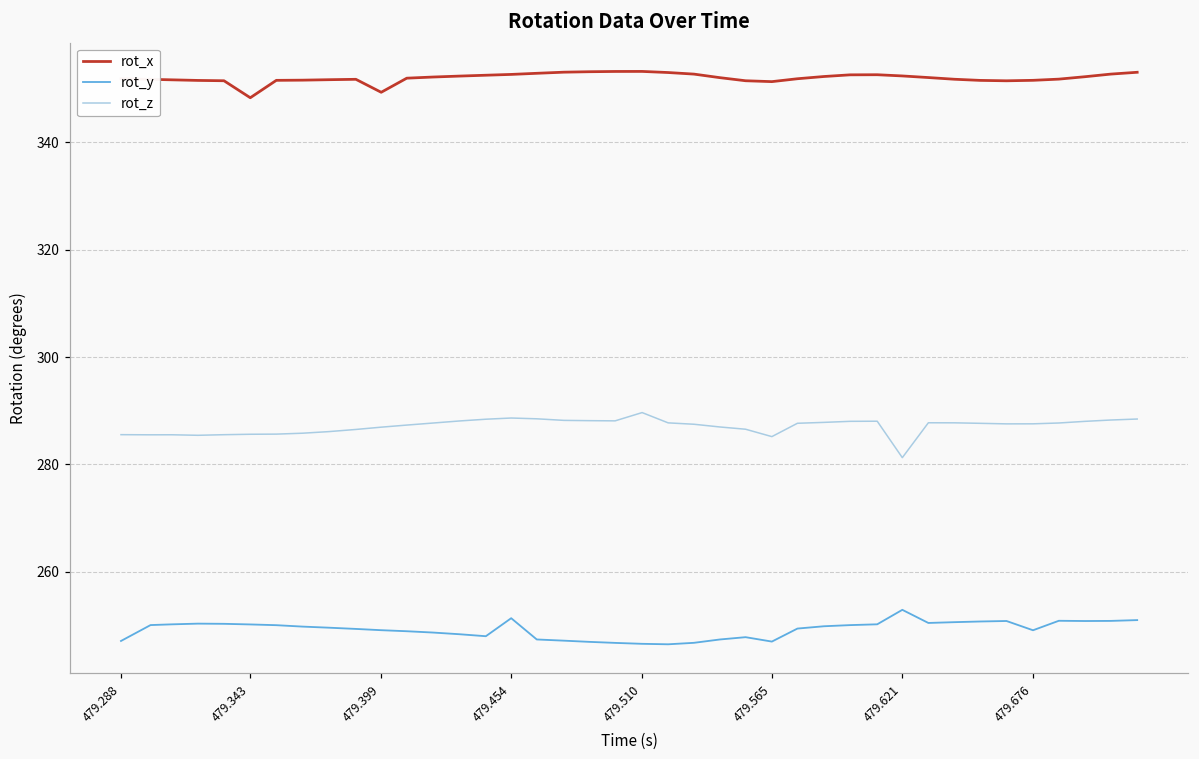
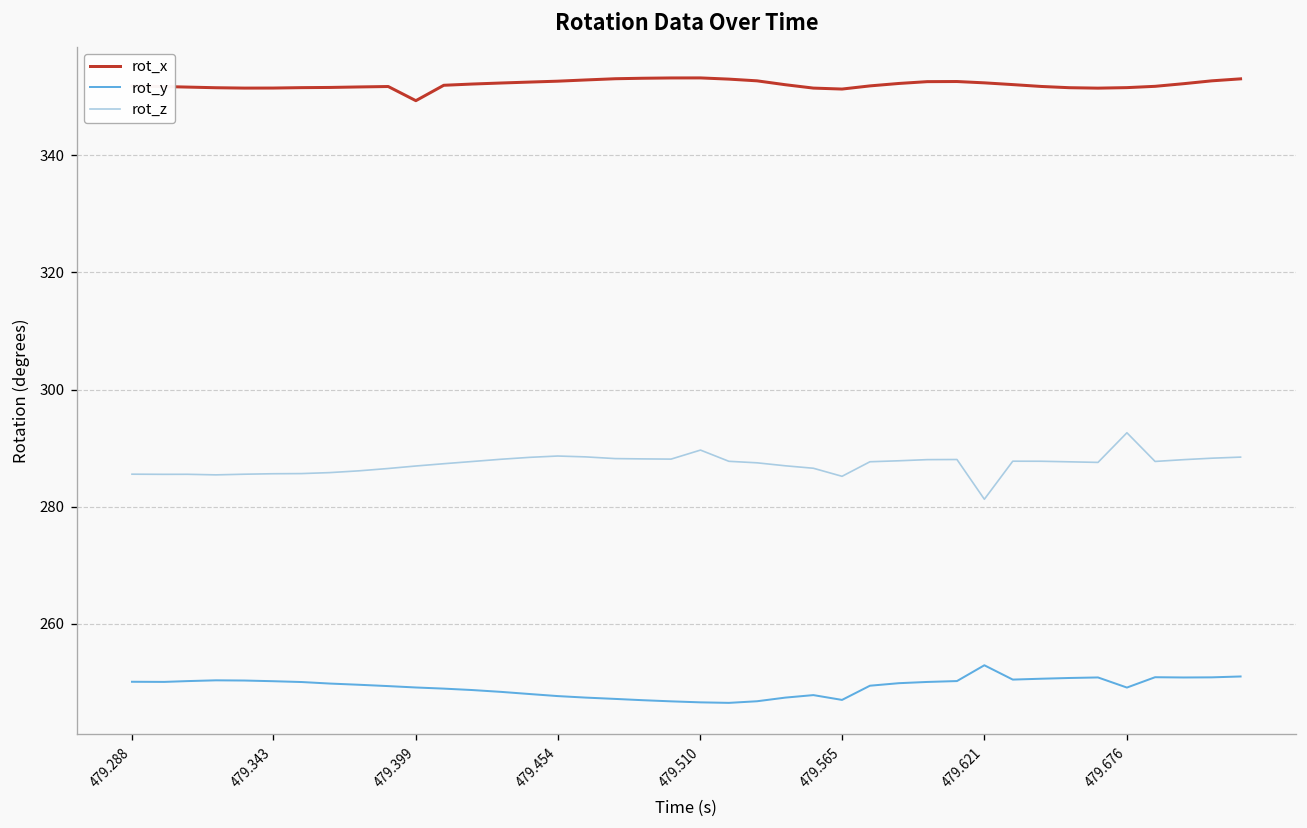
  {
    "rot_x": {
-     "479.343": 348,
+     "479.343": 351,
      "479.399": 349,
      "479.454": 353,
      "479.510": 353,
      "479.565": 351,
      "479.621": 352,
      "479.676": 352
    },
    "rot_y": {
-     "479.288": 247,
+     "479.288": 250,
      "479.343": 250,
      "479.399": 249,
-     "479.454": 251,
+     "479.454": 248,
      "479.510": 247,
      "479.565": 247,
      "479.621": 253,
      "479.676": 249
    },
    "rot_z": {
      "479.288": 286,
      "479.343": 286,
      "479.399": 287,
      "479.454": 289,
      "479.510": 290,
      "479.565": 285,
      "479.621": 281,
-     "479.676": 288
+     "479.676": 293
    }
  }
